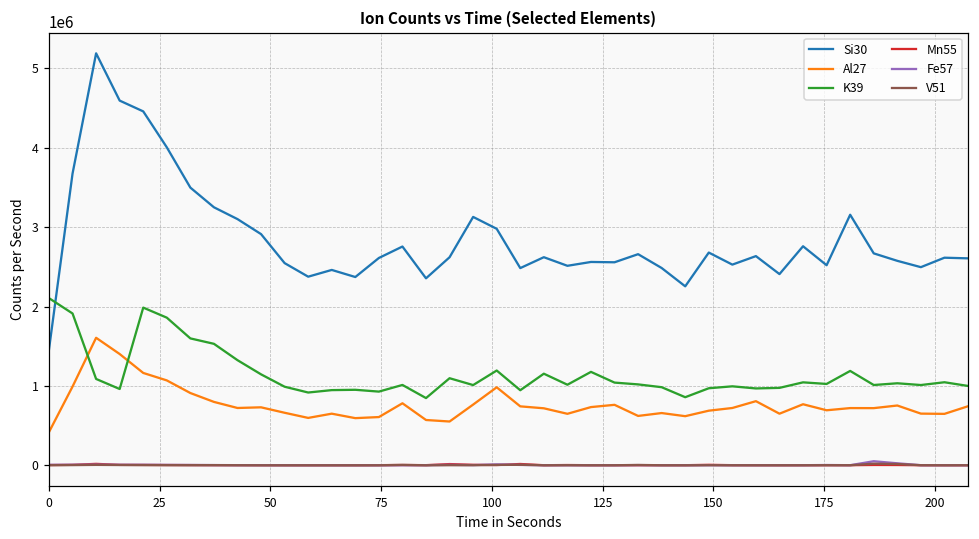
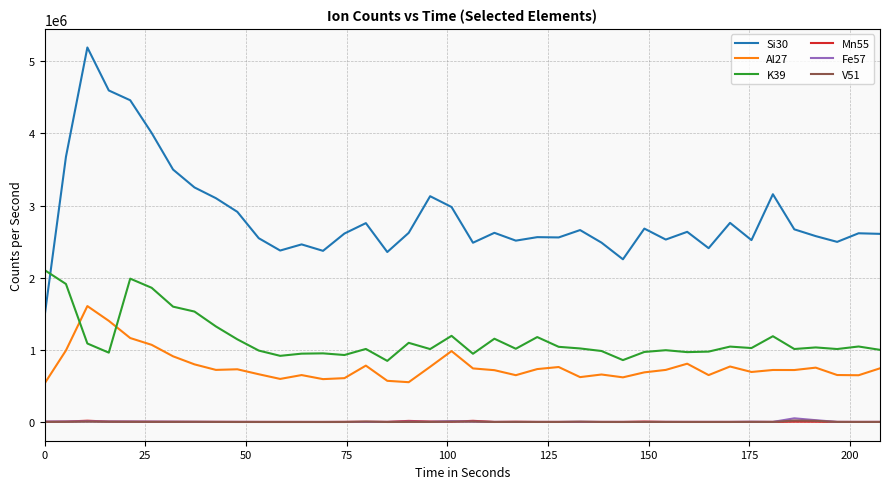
  {
    "Si30": {
      "0": 1500000
    },
    "Al27": {
-     "0": 400000
+     "0": 500000
    },
    "K39": {
      "0": 2100000
    }
  }
